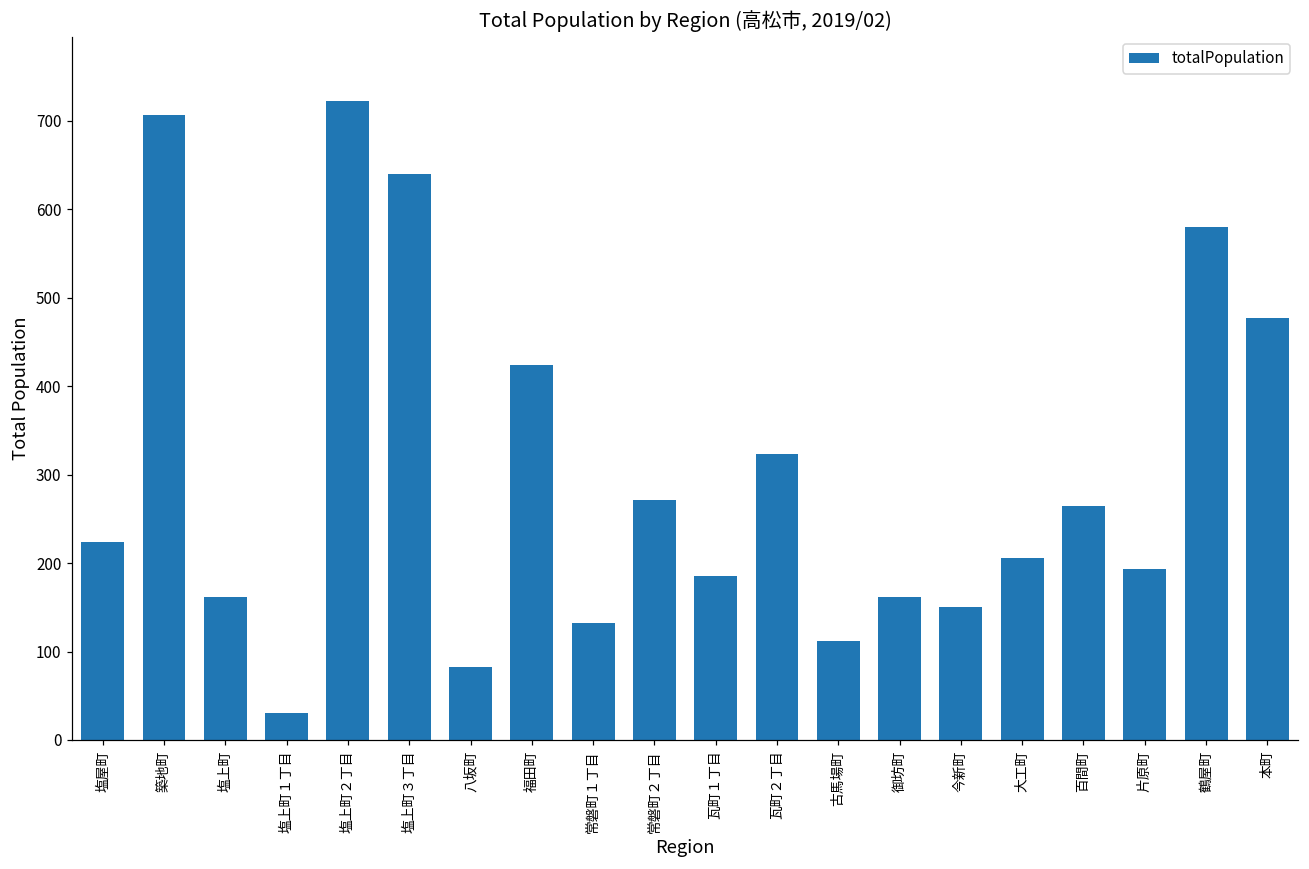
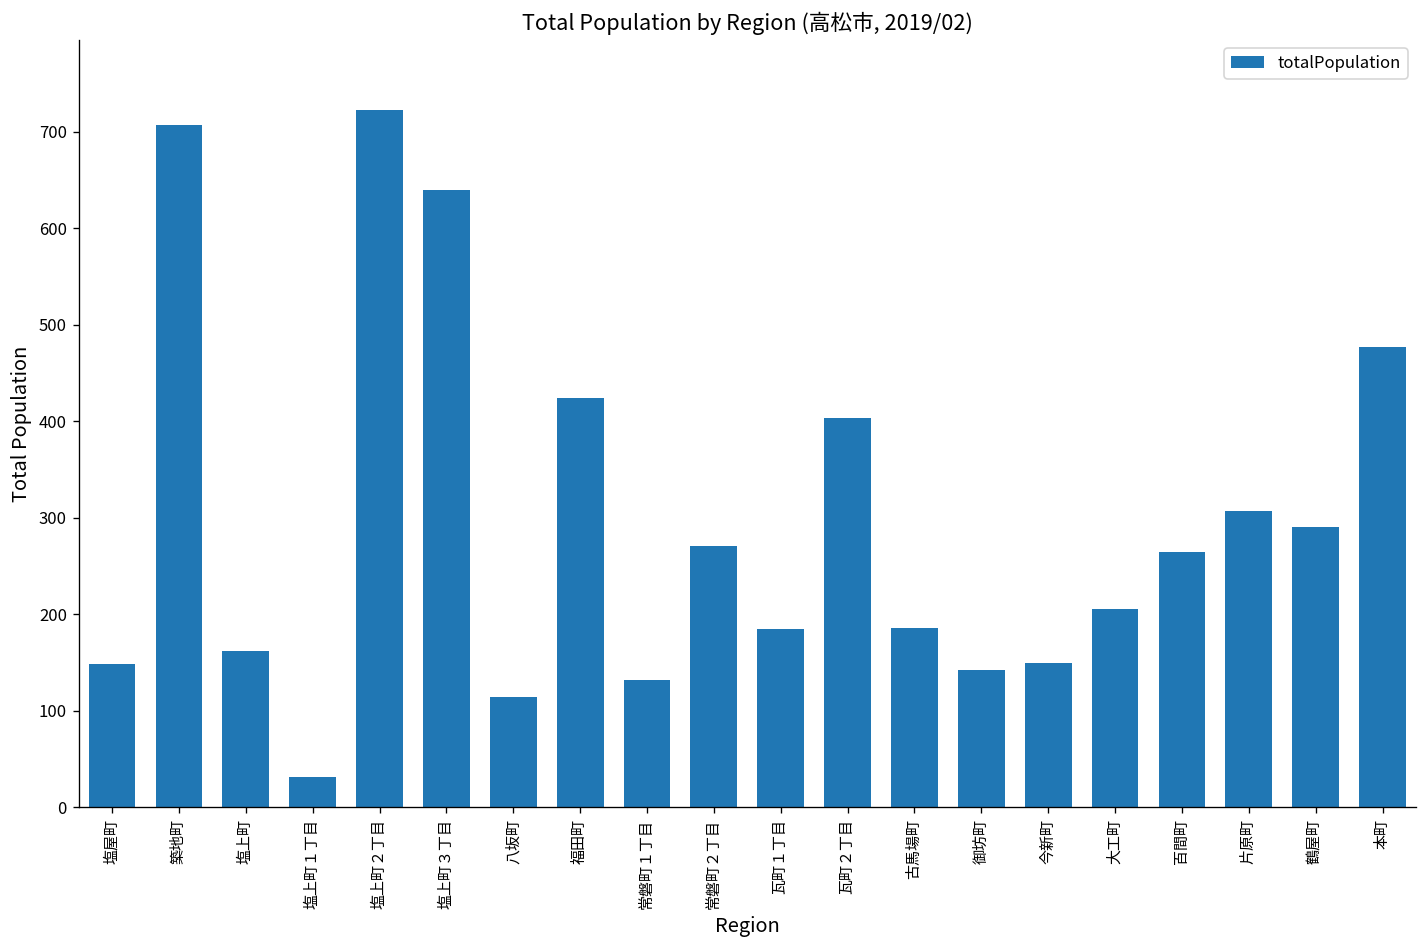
  {
-   "塩屋町": 220,
+   "塩屋町": 150,
    "築地町": 710,
    "塩上町": 160,
    "塩上町１丁目": 30,
    "塩上町２丁目": 720,
    "塩上町３丁目": 640,
-   "八坂町": 80,
+   "八坂町": 110,
    "福田町": 420,
    "常磐町１丁目": 130,
    "常磐町２丁目": 270,
    "瓦町１丁目": 190,
-   "瓦町２丁目": 320,
-   "古馬場町": 110,
-   "御坊町": 160,
+   "瓦町２丁目": 400,
+   "古馬場町": 190,
+   "御坊町": 140,
    "今新町": 150,
    "大工町": 210,
    "百間町": 270,
-   "片原町": 190,
-   "鶴屋町": 580,
+   "片原町": 310,
+   "鶴屋町": 290,
    "本町": 480
  }
